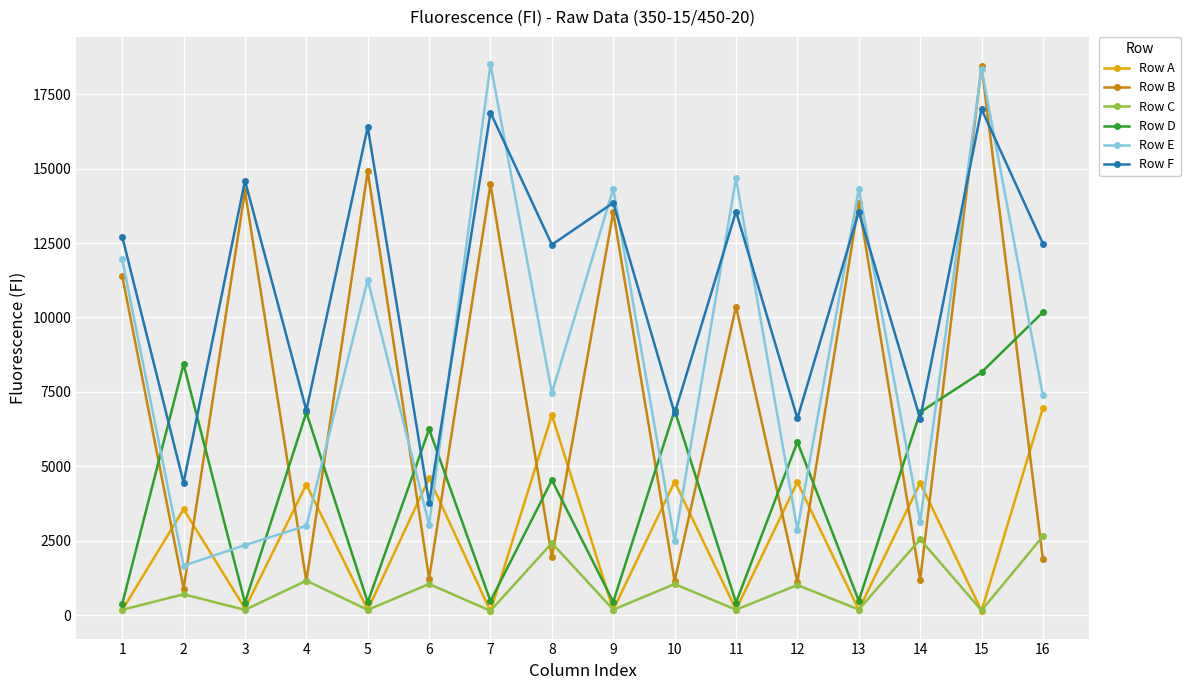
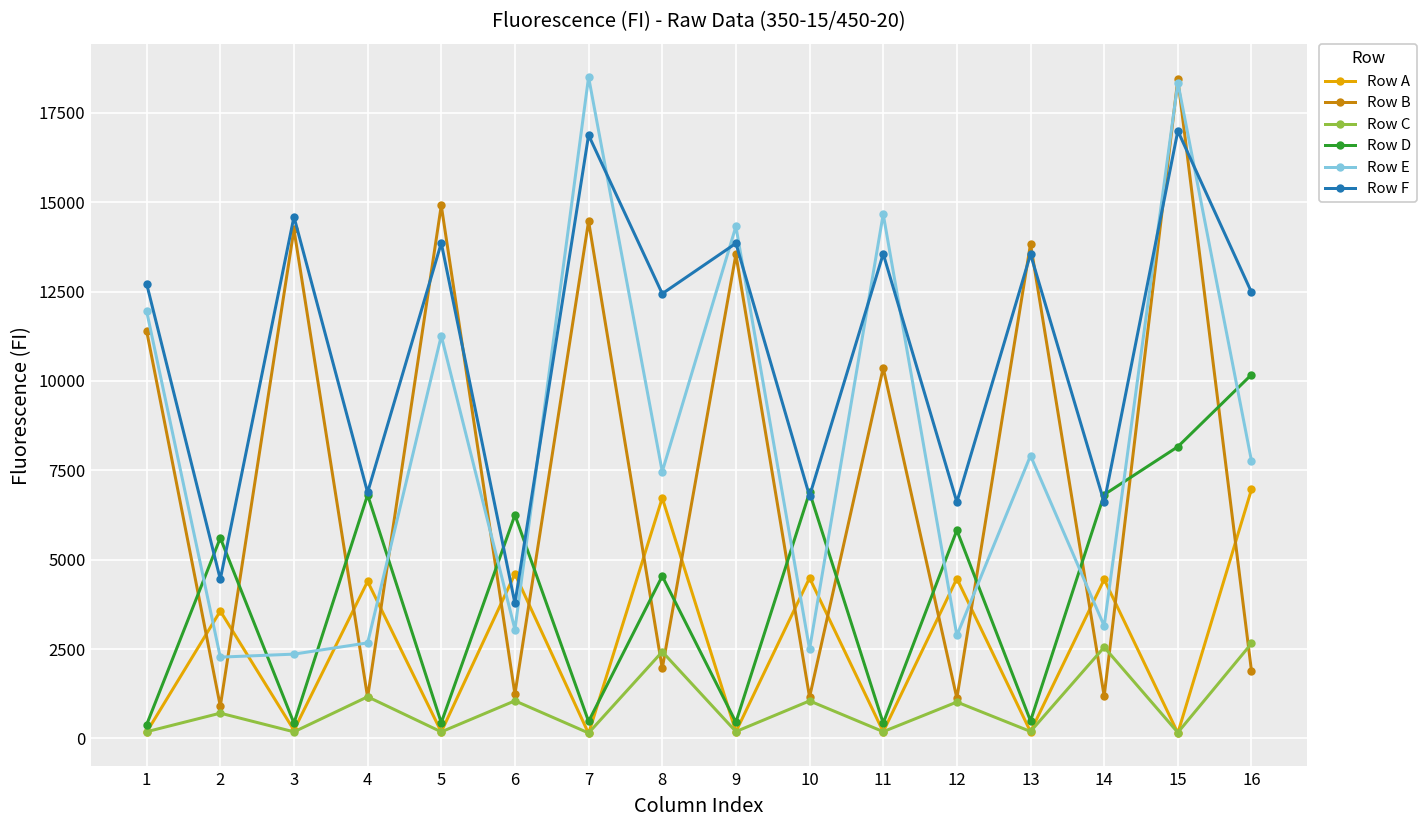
  {
    "Row C": {
      "2": 700,
      "6": 1100,
      "8": 2400,
      "10": 1100,
      "12": 1000,
      "14": 2600,
      "16": 2700
    },
    "Row D": {
      "1": 400,
-     "2": 8400,
+     "2": 5600,
      "3": 400,
      "5": 400,
      "6": 6300,
      "7": 500,
      "8": 4500,
      "9": 500,
      "10": 6900,
      "11": 400,
      "12": 5800,
      "13": 500,
      "14": 6800,
      "15": 8200,
      "16": 10200
    },
    "Row E": {
      "1": 12000,
-     "2": 1700,
+     "2": 2300,
      "3": 2400,
-     "4": 3000,
+     "4": 2700,
      "5": 11300,
      "6": 3000,
      "7": 18500,
      "8": 7500,
      "9": 14300,
      "10": 2500,
      "11": 14700,
      "12": 2900,
-     "13": 14300,
+     "13": 7900,
      "14": 3100,
      "15": 18300,
-     "16": 7400
+     "16": 7800
    },
    "Row F": {
      "1": 12700,
      "2": 4500,
      "3": 14600,
-     "5": 16400,
+     "5": 13900,
      "6": 3800,
      "7": 16900,
      "8": 12400,
      "9": 13900,
      "10": 6800,
      "11": 13600,
      "12": 6600,
      "13": 13500,
      "14": 6600,
      "15": 17000,
      "16": 12500
    }
  }
